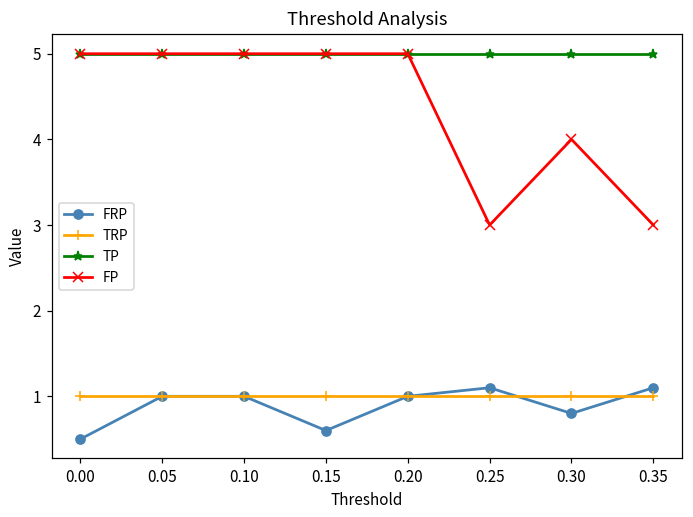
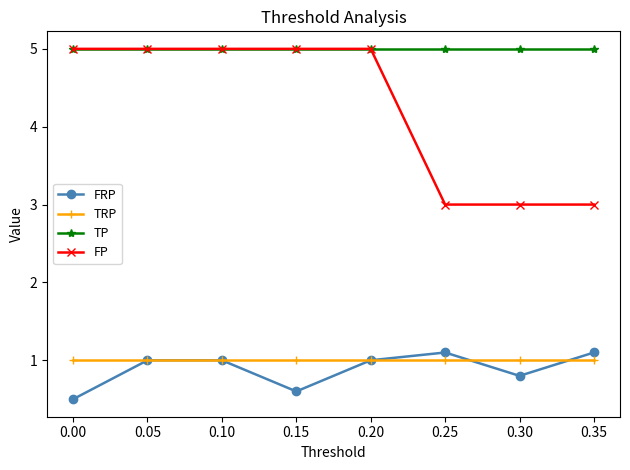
  {
    "FRP": {
      "0.00": 0.5,
      "0.15": 0.6,
      "0.25": 1.1,
      "0.30": 0.8,
      "0.35": 1.1
    },
    "TRP": {
      "0.00": 1,
      "0.15": 1,
      "0.25": 1,
      "0.30": 1,
      "0.35": 1
    },
    "TP": {
      "0.25": 5,
      "0.30": 5,
      "0.35": 5
    },
    "FP": {
      "0.25": 3,
-     "0.30": 4,
+     "0.30": 3,
      "0.35": 3
    }
  }
